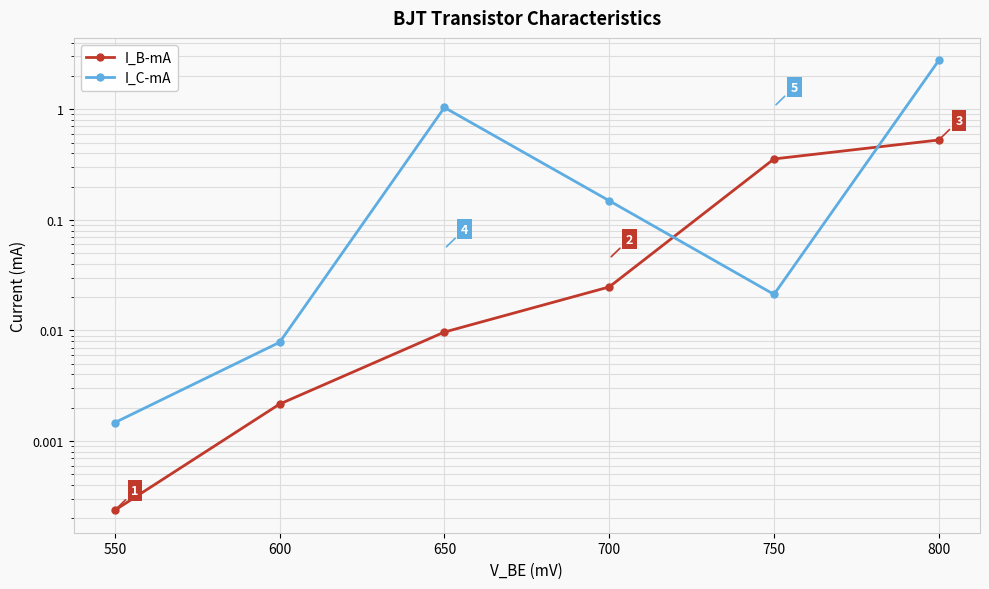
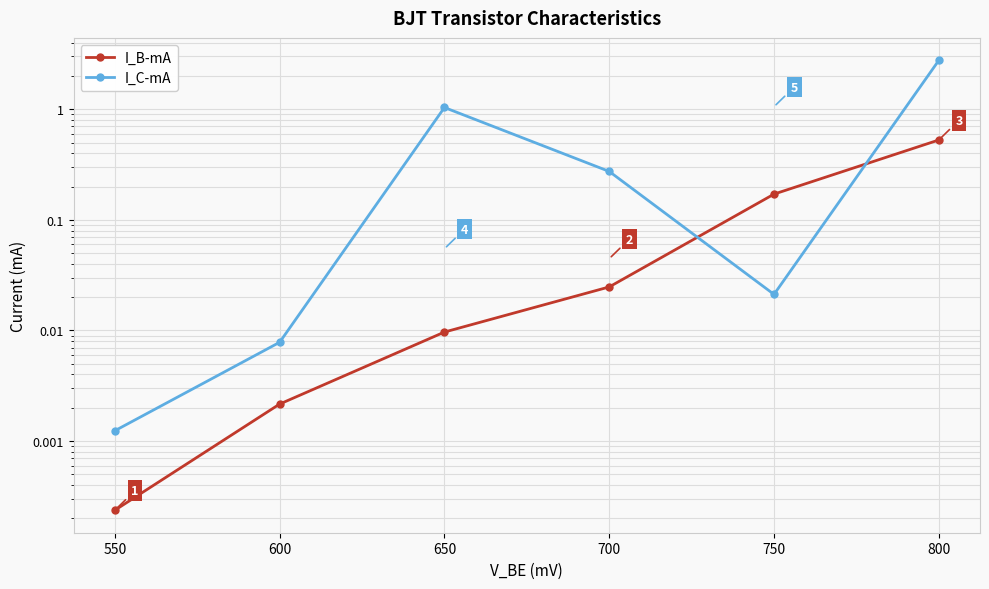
  {
    "I_B-mA": {
      "550": 0.00024,
      "600": 0.0022,
      "650": 0.01,
      "700": 0.025,
-     "750": 0.36,
+     "750": 0.17,
      "800": 0.5
    },
    "I_C-mA": {
-     "550": 0.0015,
+     "550": 0.0012,
      "600": 0.008,
      "650": 1.0,
-     "700": 0.15,
+     "700": 0.27,
      "750": 0.021,
      "800": 2.8
    }
  }
